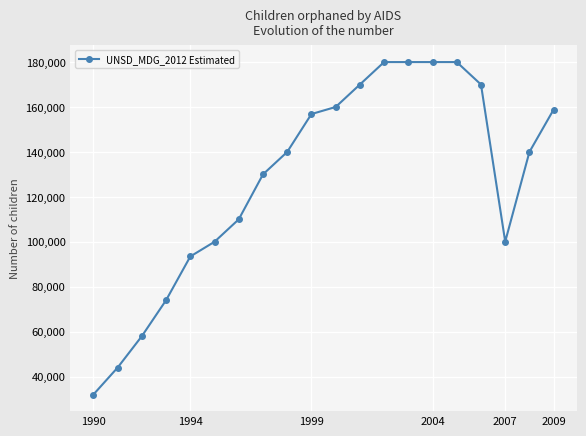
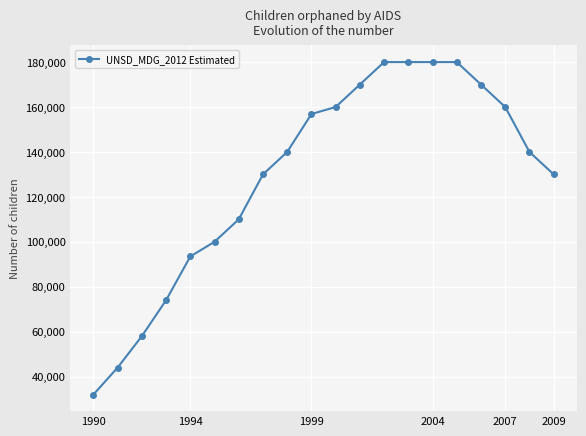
  {
    "1990": "32,000",
    "1994": "93,000",
    "1999": "157,000",
    "2004": "180,000",
-   "2007": "100,000",
-   "2009": "159,000"
+   "2007": "160,000",
+   "2009": "130,000"
  }
